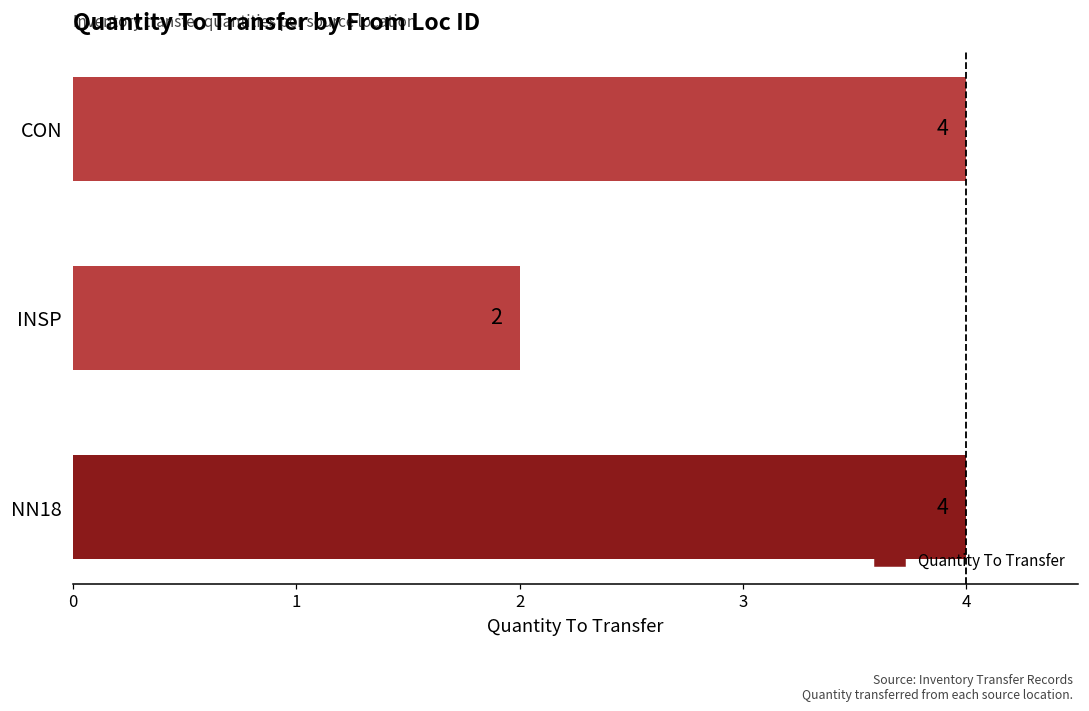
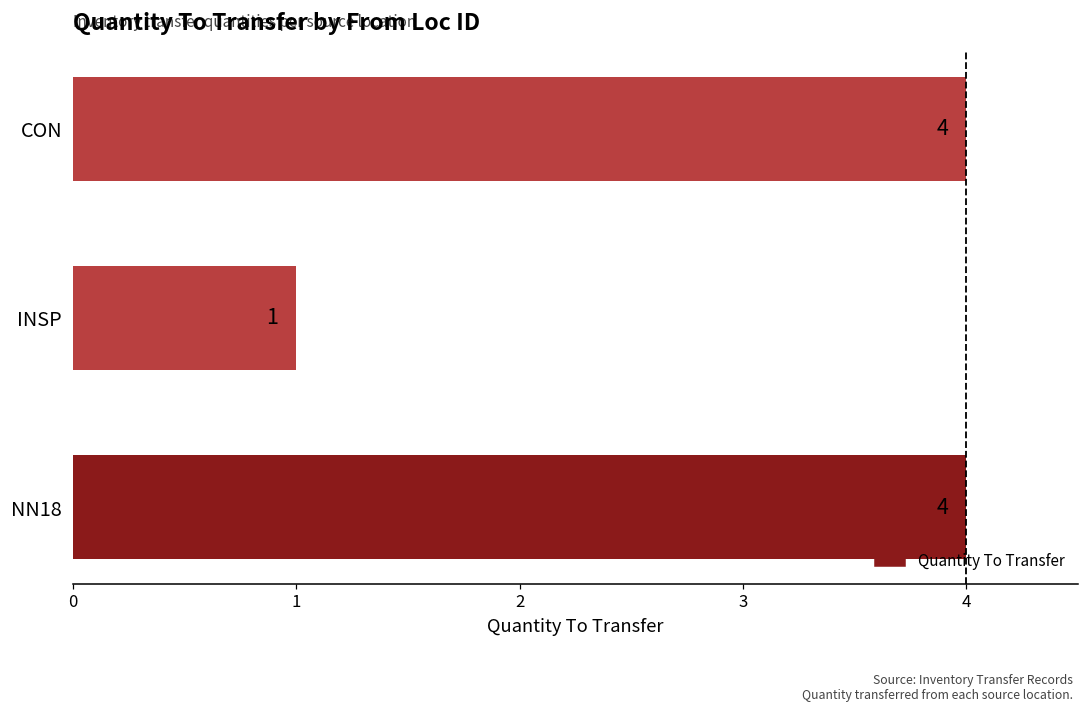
  {
    "CON": 4,
-   "INSP": 2,
+   "INSP": 1,
    "NN18": 4
  }
